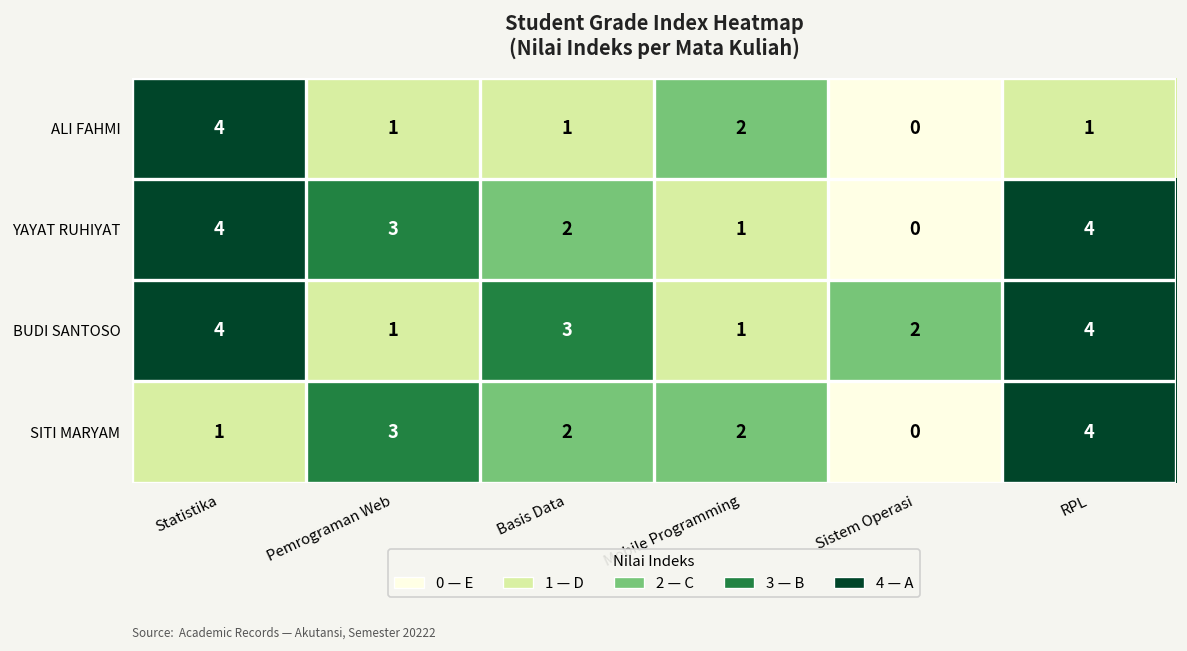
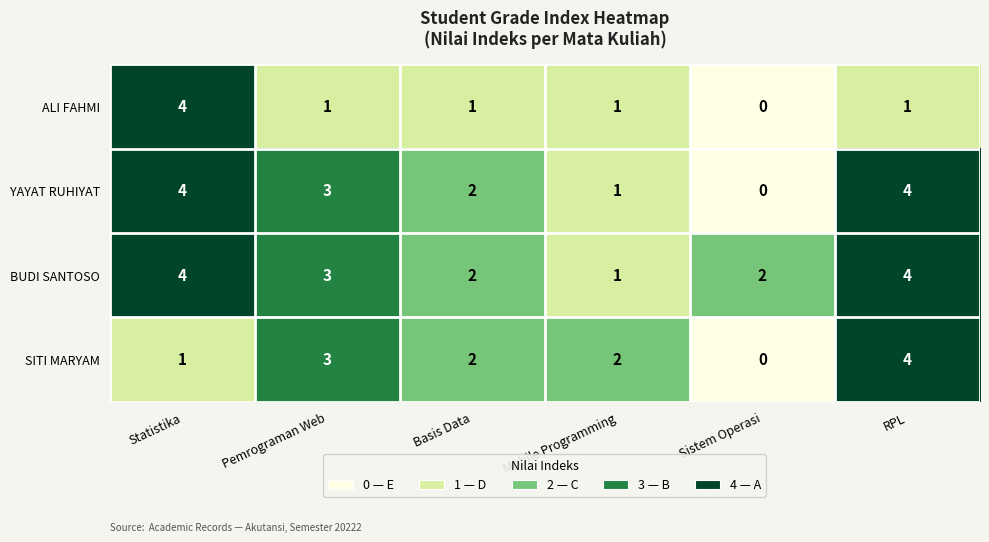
  {
    "ALI FAHMI": {
      "Statistika": 4,
      "Pemrograman Web": 1,
      "Basis Data": 1,
-     "Mobile Programming": 2,
+     "Mobile Programming": 1,
      "Sistem Operasi": 0,
      "RPL": 1
    },
    "YAYAT RUHIYAT": {
      "Statistika": 4,
      "Pemrograman Web": 3,
      "Basis Data": 2,
      "Mobile Programming": 1,
      "Sistem Operasi": 0,
      "RPL": 4
    },
    "BUDI SANTOSO": {
      "Statistika": 4,
-     "Pemrograman Web": 1,
-     "Basis Data": 3,
+     "Pemrograman Web": 3,
+     "Basis Data": 2,
      "Mobile Programming": 1,
      "Sistem Operasi": 2,
      "RPL": 4
    },
    "SITI MARYAM": {
      "Statistika": 1,
      "Pemrograman Web": 3,
      "Basis Data": 2,
      "Mobile Programming": 2,
      "Sistem Operasi": 0,
      "RPL": 4
    }
  }
